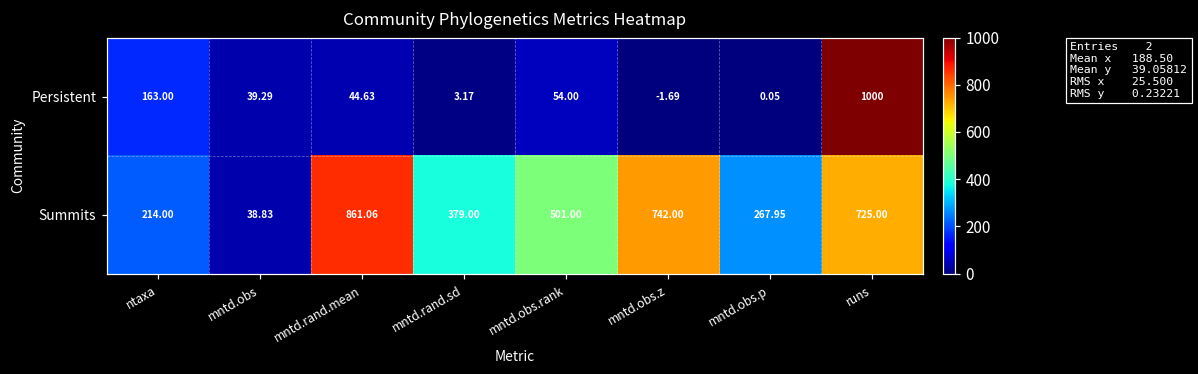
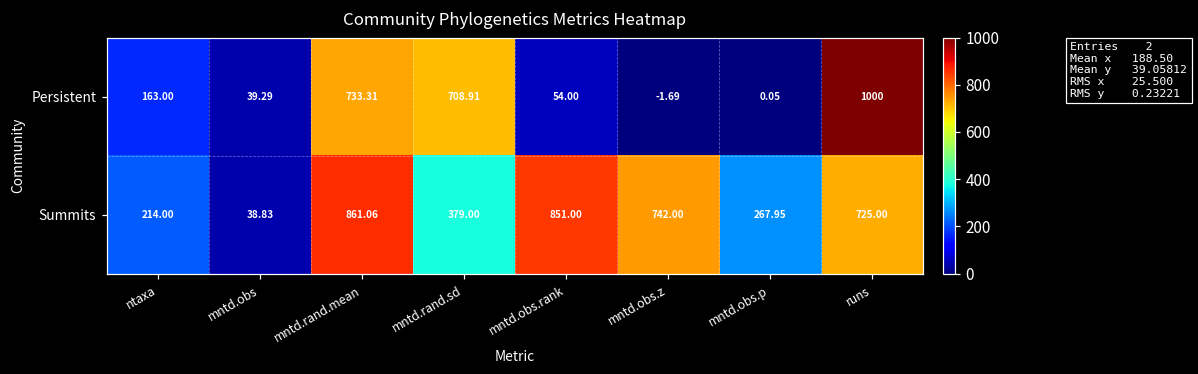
  {
    "Persistent": {
      "ntaxa": 163.00,
      "mntd.obs": 39.29,
-     "mntd.rand.mean": 44.63,
-     "mntd.rand.sd": 3.17,
+     "mntd.rand.mean": 733.31,
+     "mntd.rand.sd": 708.91,
      "mntd.obs.rank": 54.00,
      "mntd.obs.z": -1.69,
      "mntd.obs.p": 0.05,
      "runs": 1000
    },
    "Summits": {
      "ntaxa": 214.00,
      "mntd.obs": 38.83,
      "mntd.rand.mean": 861.06,
      "mntd.rand.sd": 379.00,
-     "mntd.obs.rank": 501.00,
+     "mntd.obs.rank": 851.00,
      "mntd.obs.z": 742.00,
      "mntd.obs.p": 267.95,
      "runs": 725.00
    }
  }
